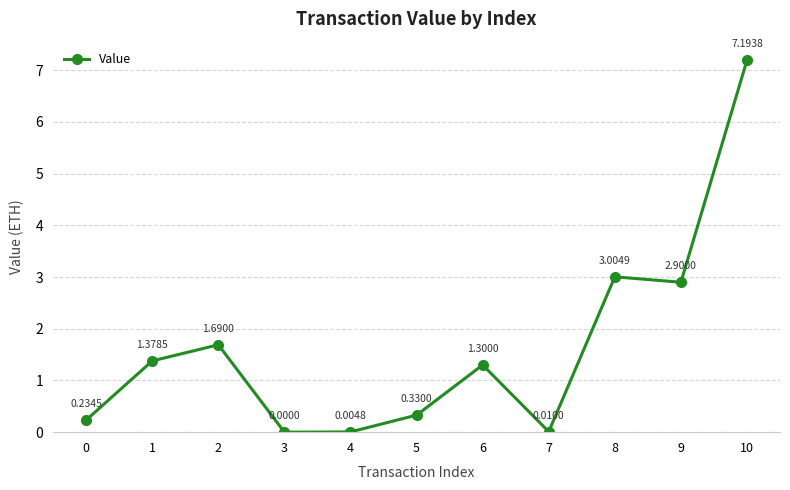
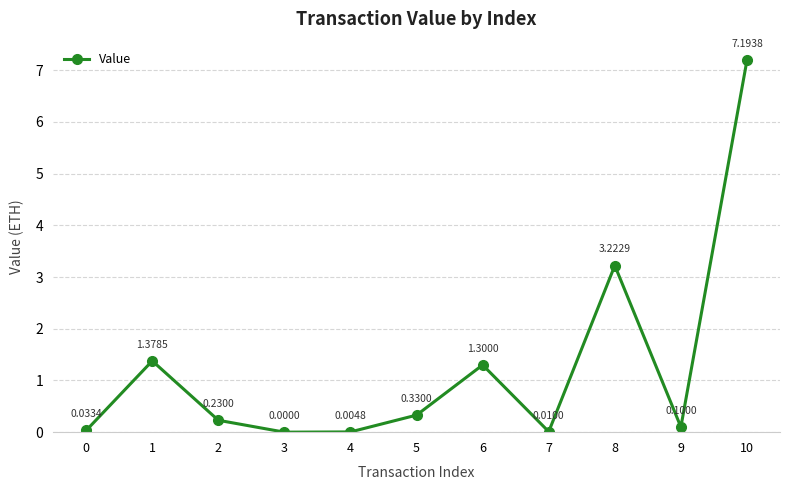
  {
-   "0": 0.2345,
+   "0": 0.0334,
    "1": 1.3785,
-   "2": 1.6900,
+   "2": 0.2300,
    "3": 0.0000,
    "4": 0.0048,
    "5": 0.3300,
    "6": 1.3000,
    "7": 0.0100,
-   "8": 3.0049,
-   "9": 2.9000,
+   "8": 3.2229,
+   "9": 0.1000,
    "10": 7.1938
  }
